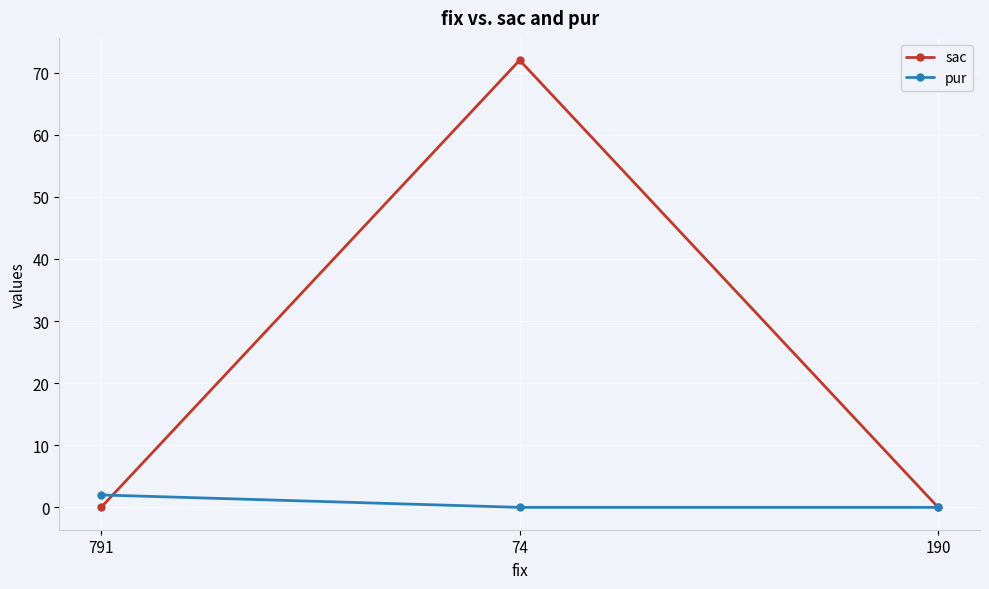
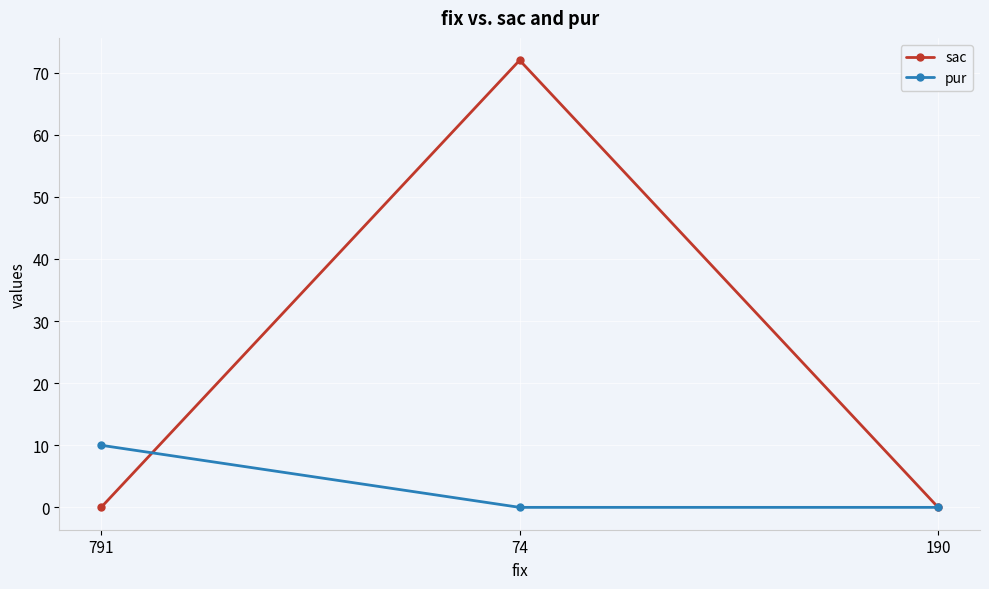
  {
    "sac": {
      "791": 0,
      "74": 72
    },
    "pur": {
-     "791": 2,
+     "791": 10,
      "74": 0
    }
  }
